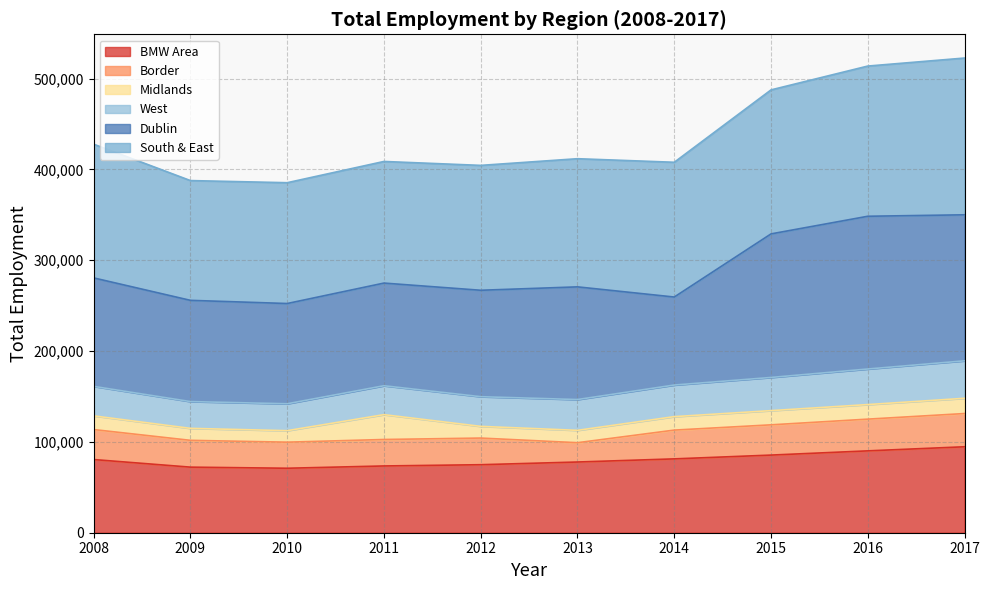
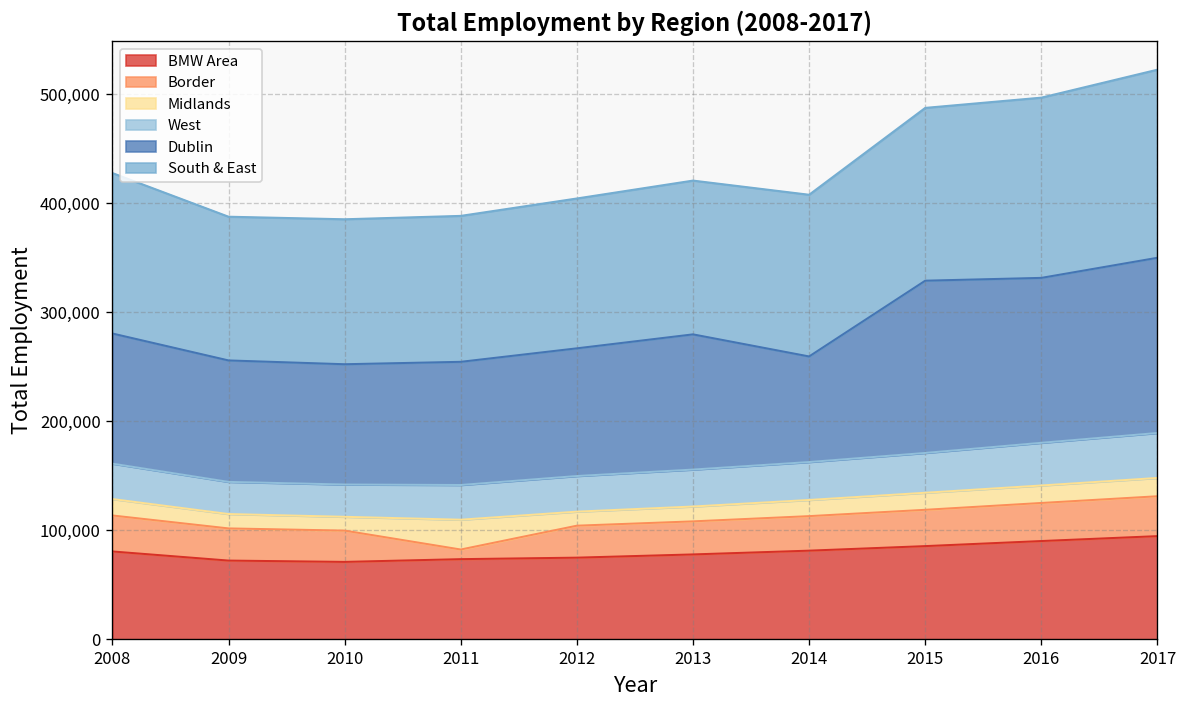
  {
    "BMW Area": {
      "2008": "80,000",
      "2009": "70,000",
      "2010": "70,000",
      "2011": "70,000",
      "2012": "70,000",
      "2013": "80,000",
      "2014": "80,000",
      "2015": "90,000",
      "2016": "90,000",
      "2017": "90,000"
    },
    "Border": {
      "2008": "30,000",
      "2009": "30,000",
      "2010": "30,000",
-     "2011": "30,000",
+     "2011": "10,000",
      "2012": "30,000",
-     "2013": "20,000",
+     "2013": "30,000",
      "2014": "30,000",
      "2015": "30,000",
      "2016": "30,000",
      "2017": "40,000"
    },
    "Midlands": {
      "2008": "20,000",
      "2009": "10,000",
      "2010": "10,000",
      "2011": "30,000",
      "2012": "10,000",
      "2013": "10,000",
      "2014": "10,000",
      "2015": "20,000",
      "2016": "20,000",
      "2017": "20,000"
    },
    "Dublin": {
      "2008": "120,000",
      "2009": "110,000",
      "2010": "110,000",
      "2011": "110,000",
      "2012": "120,000",
      "2013": "120,000",
      "2014": "100,000",
      "2015": "160,000",
-     "2016": "170,000",
+     "2016": "150,000",
      "2017": "160,000"
    }
  }
